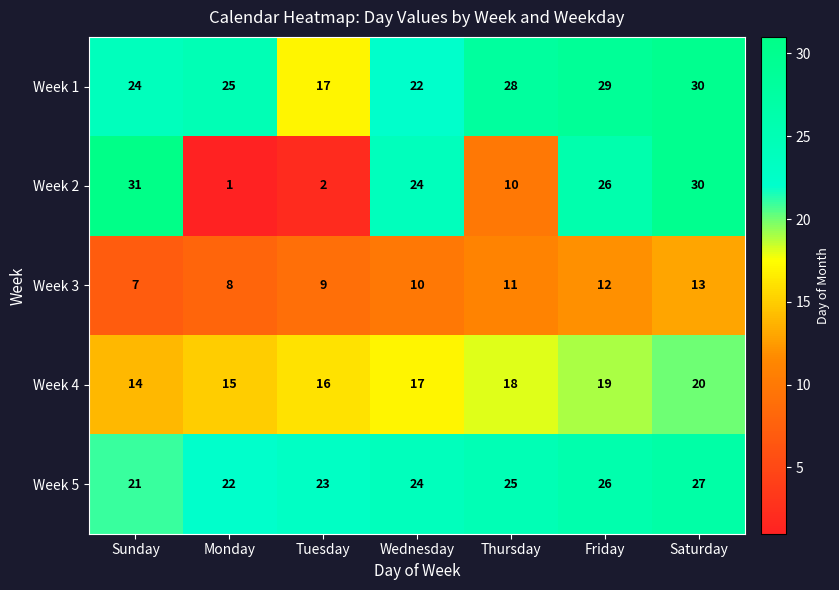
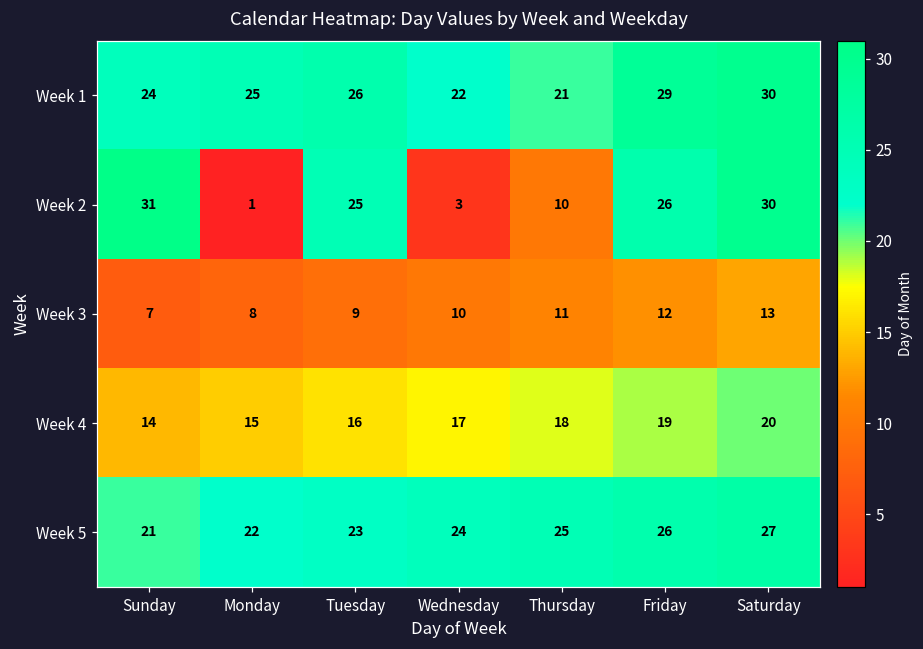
  {
    "Week 1": {
      "Sunday": 24,
      "Monday": 25,
-     "Tuesday": 17,
+     "Tuesday": 26,
      "Wednesday": 22,
-     "Thursday": 28,
+     "Thursday": 21,
      "Friday": 29,
      "Saturday": 30
    },
    "Week 2": {
      "Sunday": 31,
      "Monday": 1,
-     "Tuesday": 2,
-     "Wednesday": 24,
+     "Tuesday": 25,
+     "Wednesday": 3,
      "Thursday": 10,
      "Friday": 26,
      "Saturday": 30
    },
    "Week 3": {
      "Sunday": 7,
      "Monday": 8,
      "Tuesday": 9,
      "Wednesday": 10,
      "Thursday": 11,
      "Friday": 12,
      "Saturday": 13
    },
    "Week 4": {
      "Sunday": 14,
      "Monday": 15,
      "Tuesday": 16,
      "Wednesday": 17,
      "Thursday": 18,
      "Friday": 19,
      "Saturday": 20
    },
    "Week 5": {
      "Sunday": 21,
      "Monday": 22,
      "Tuesday": 23,
      "Wednesday": 24,
      "Thursday": 25,
      "Friday": 26,
      "Saturday": 27
    }
  }
